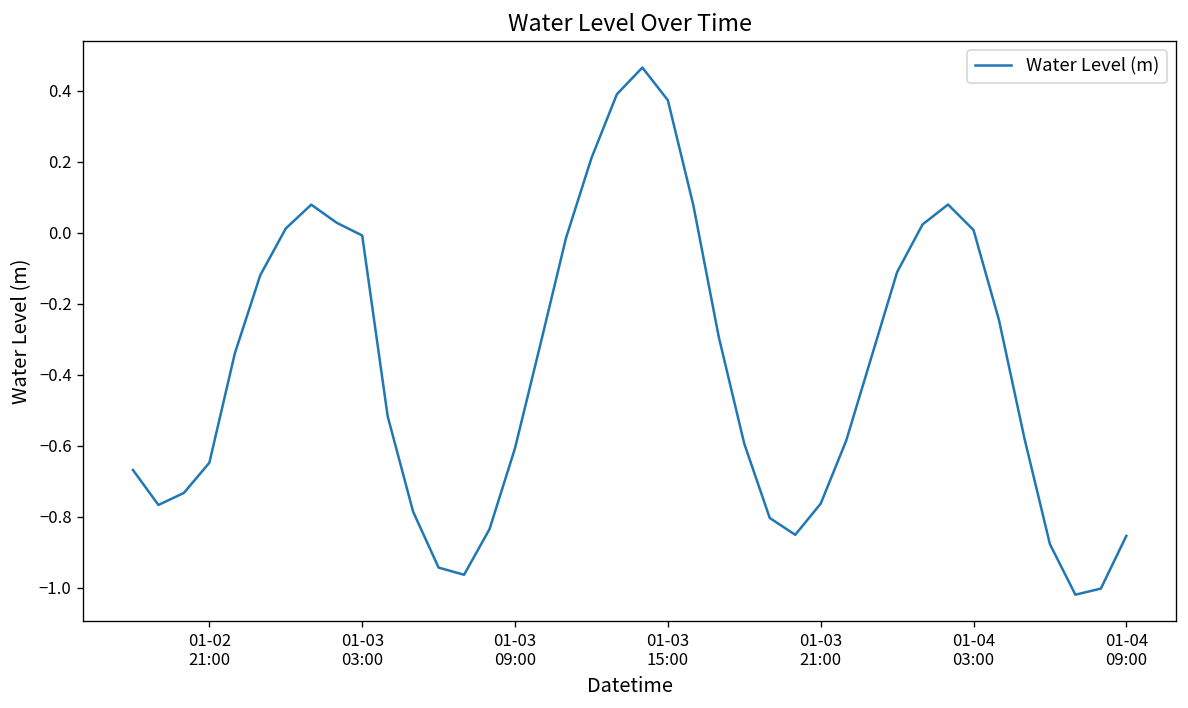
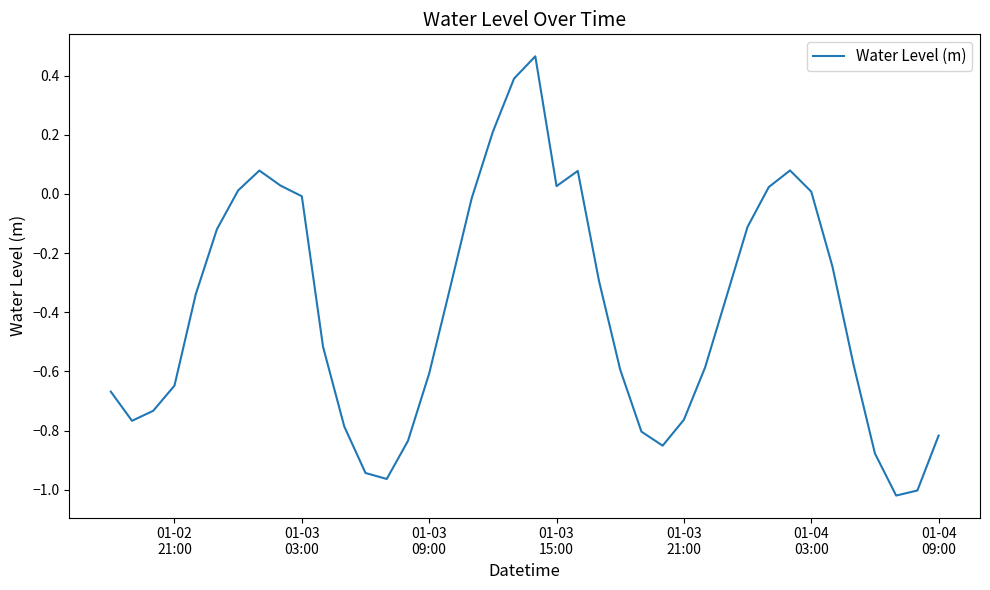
  {
    "01-02 21:00": -0.65,
    "01-03 03:00": -0.01,
    "01-03 09:00": -0.61,
-   "01-03 15:00": 0.37,
+   "01-03 15:00": 0.03,
    "01-03 21:00": -0.76,
    "01-04 03:00": 0.01,
-   "01-04 09:00": -0.85
+   "01-04 09:00": -0.82
  }
